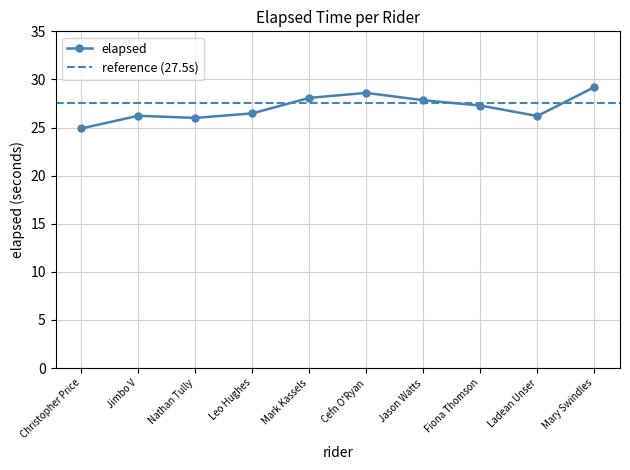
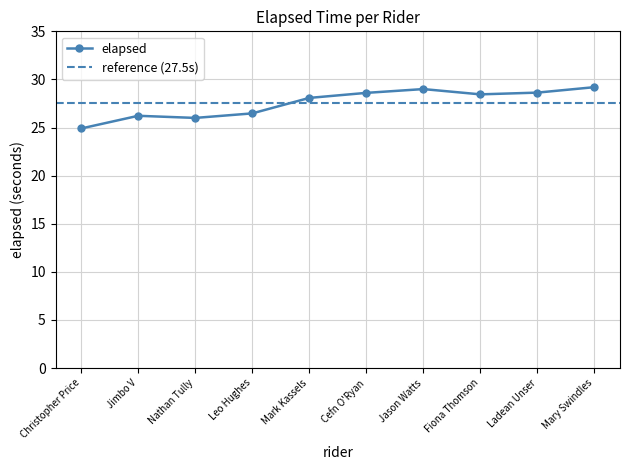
  {
    "Christopher Price": 25,
    "Jimbo V": 26,
    "Nathan Tully": 26,
    "Leo Hughes": 26,
    "Mark Kassels": 28,
    "Cefn O'Ryan": 29,
-   "Jason Watts": 28,
-   "Fiona Thomson": 27,
-   "Ladean Unser": 26,
+   "Jason Watts": 29,
+   "Fiona Thomson": 28,
+   "Ladean Unser": 29,
    "Mary Swindles": 29
  }
